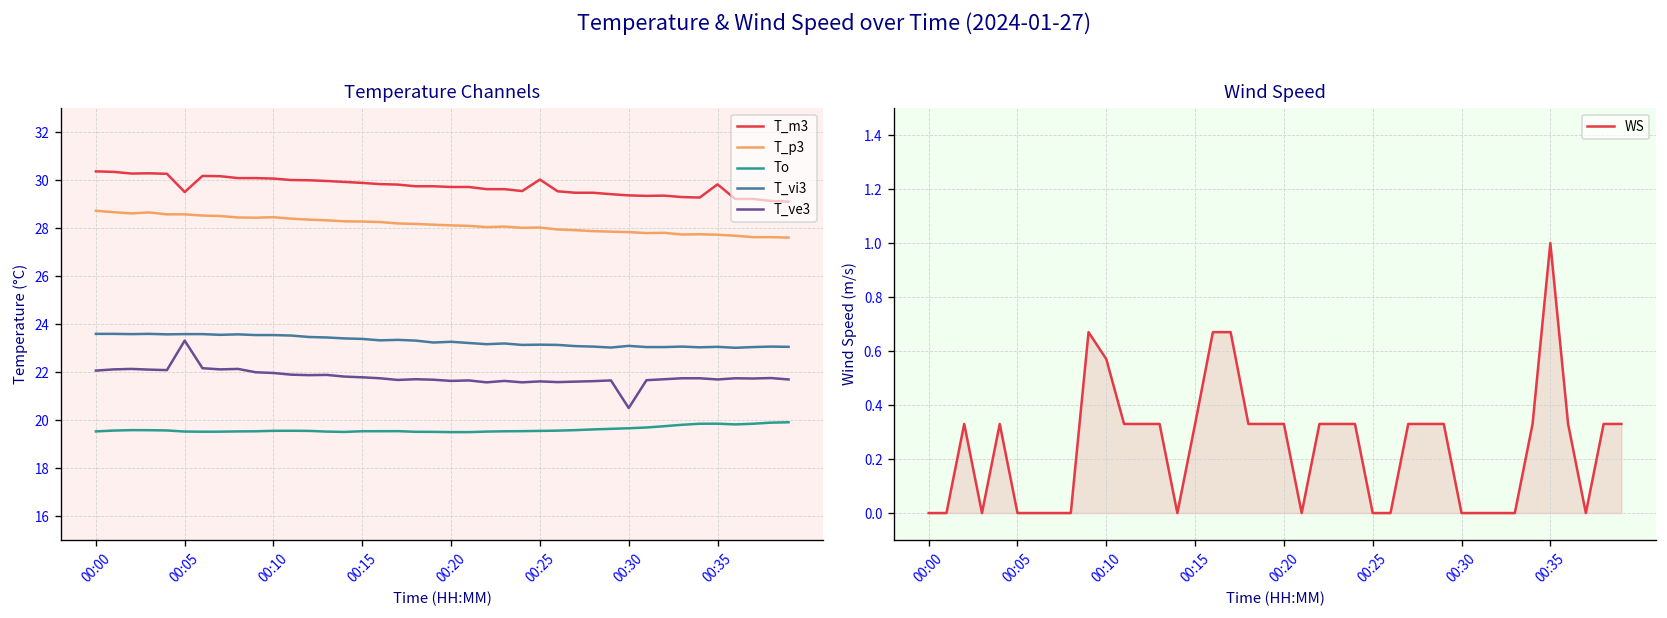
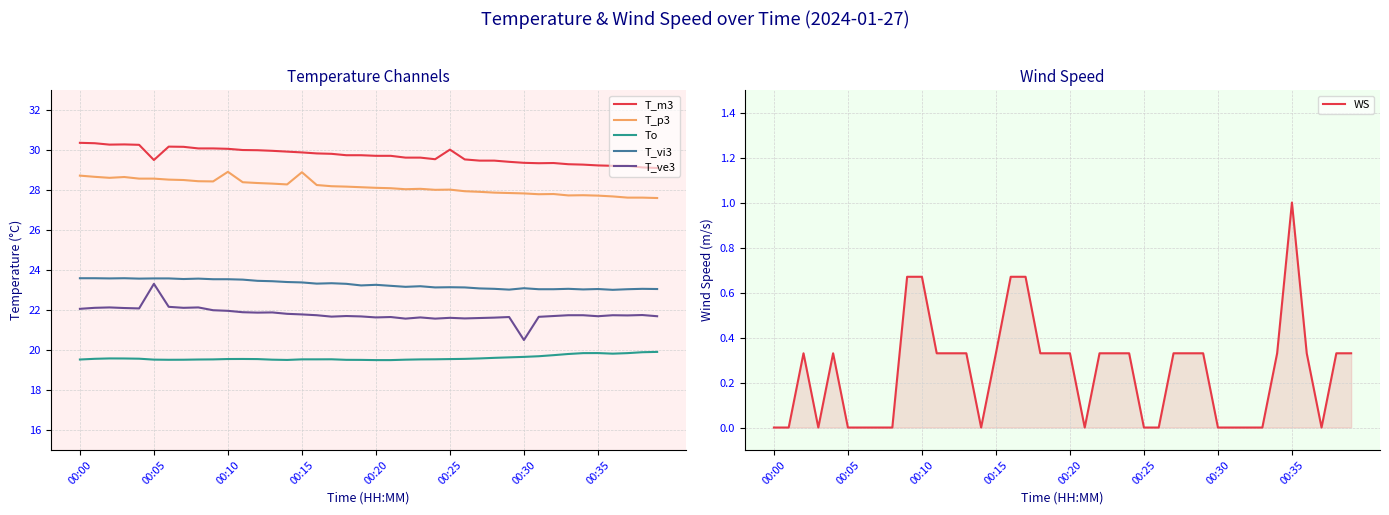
  {
    "Temperature Channels": {
      "T_m3": {
        "00:00": 30.4,
        "00:05": 29.5,
        "00:10": 30.1,
        "00:15": 29.9,
        "00:20": 29.7,
        "00:25": 30.0,
        "00:30": 29.4,
-       "00:35": 29.8
+       "00:35": 29.2
      },
      "T_p3": {
        "00:00": 28.7,
        "00:05": 28.6,
-       "00:10": 28.5,
-       "00:15": 28.3,
+       "00:10": 28.9,
+       "00:15": 28.9,
        "00:20": 28.1,
        "00:25": 28.0,
        "00:30": 27.8,
        "00:35": 27.7
      },
      "T_ve3": {
        "00:00": 22.1,
        "00:05": 23.3,
        "00:10": 22.0,
        "00:15": 21.8,
        "00:20": 21.6,
        "00:25": 21.6,
        "00:30": 20.5,
        "00:35": 21.7
      }
    },
    "Wind Speed": {
      "00:00": 0.00,
      "00:05": 0.00,
-     "00:10": 0.57,
+     "00:10": 0.67,
      "00:15": 0.33,
      "00:20": 0.33,
      "00:25": 0.00,
      "00:30": 0.00,
      "00:35": 1.00
    }
  }
